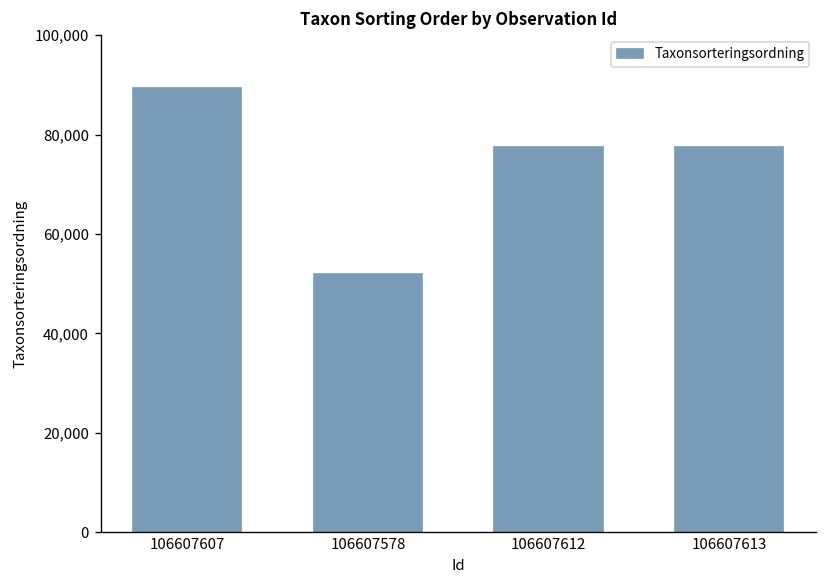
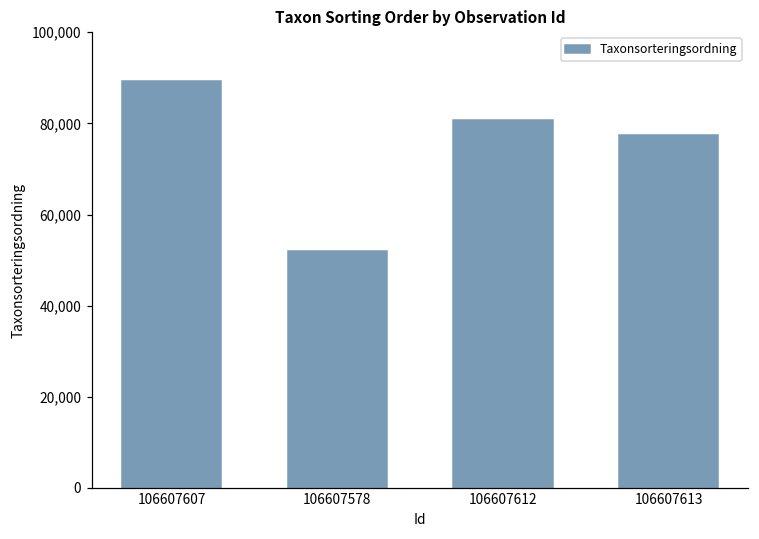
  {
    "106607607": "89,000",
    "106607578": "52,000",
-   "106607612": "78,000",
+   "106607612": "81,000",
    "106607613": "78,000"
  }
